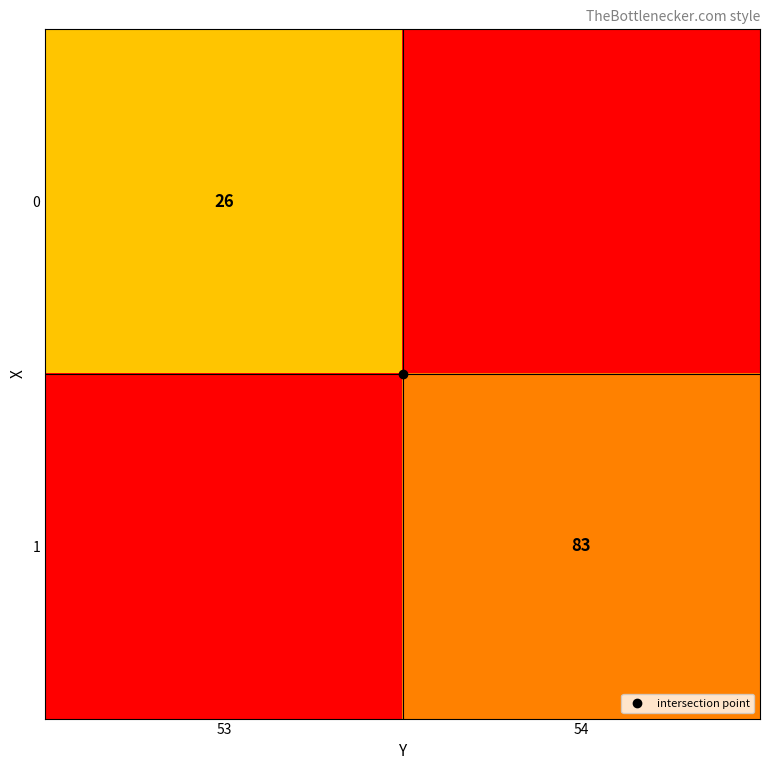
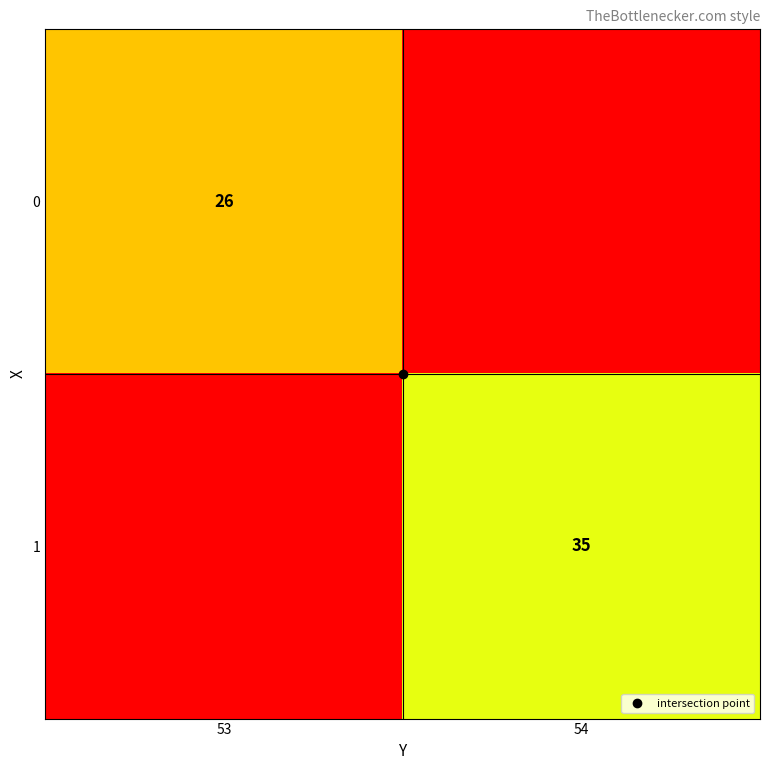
  {
    "0": {
      "53": 26
    },
    "1": {
-     "54": 83
+     "54": 35
    }
  }
